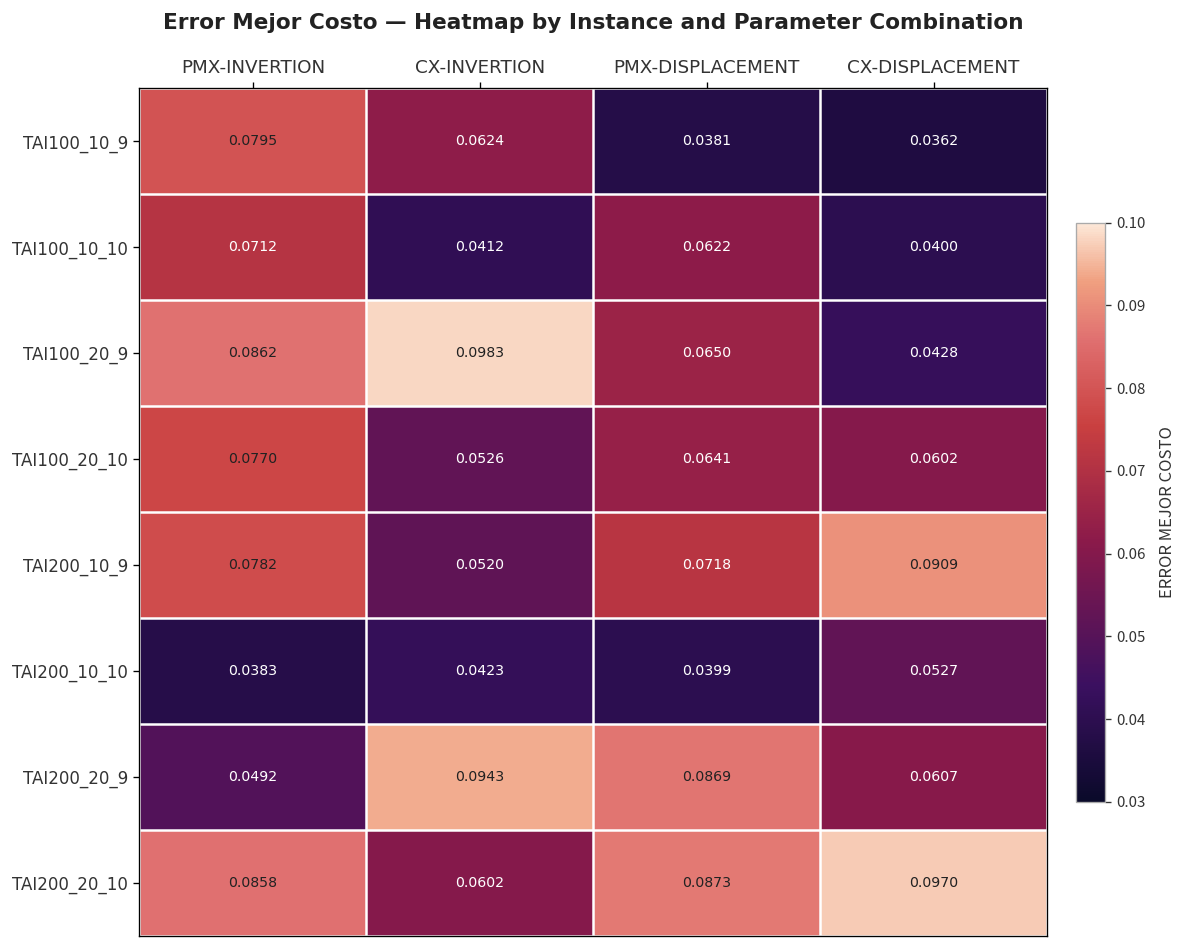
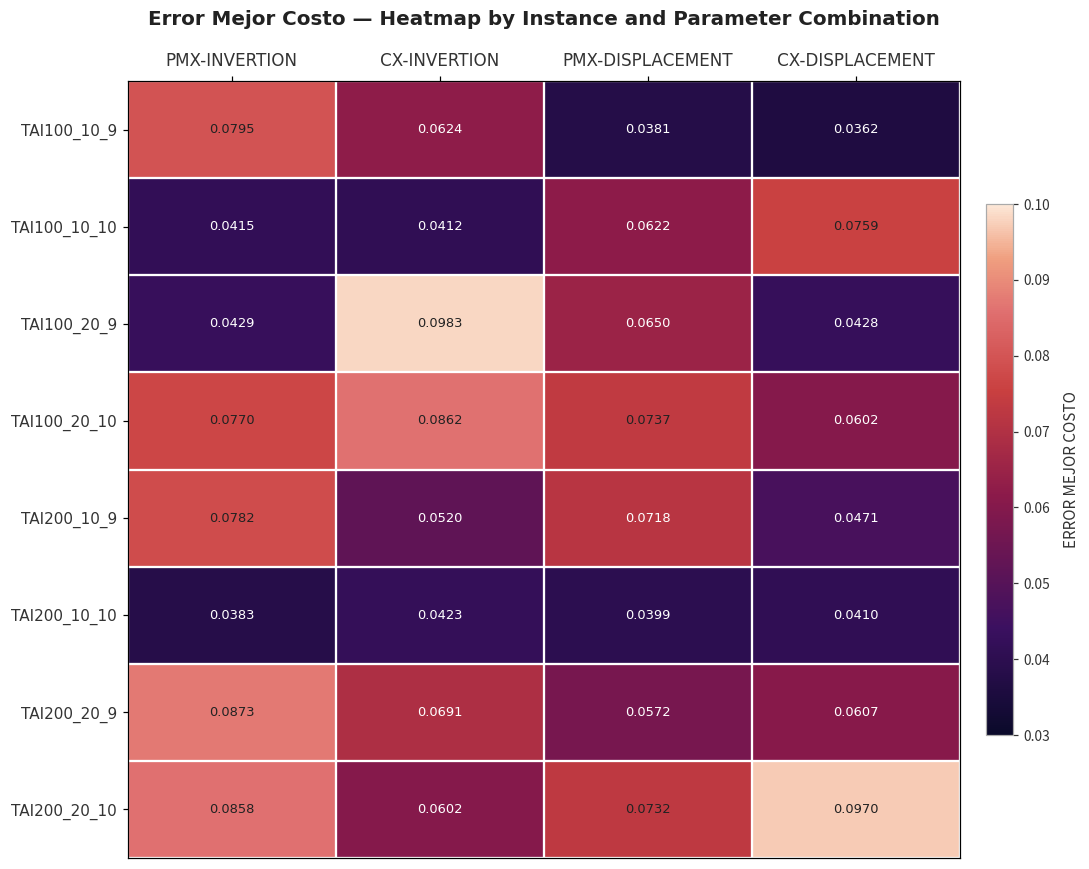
  {
    "TAI100_10_9": {
      "PMX-INVERTION": 0.0795,
      "CX-INVERTION": 0.0624,
      "PMX-DISPLACEMENT": 0.0381,
      "CX-DISPLACEMENT": 0.0362
    },
    "TAI100_10_10": {
-     "PMX-INVERTION": 0.0712,
+     "PMX-INVERTION": 0.0415,
      "CX-INVERTION": 0.0412,
      "PMX-DISPLACEMENT": 0.0622,
-     "CX-DISPLACEMENT": 0.0400
+     "CX-DISPLACEMENT": 0.0759
    },
    "TAI100_20_9": {
-     "PMX-INVERTION": 0.0862,
+     "PMX-INVERTION": 0.0429,
      "CX-INVERTION": 0.0983,
      "PMX-DISPLACEMENT": 0.0650,
      "CX-DISPLACEMENT": 0.0428
    },
    "TAI100_20_10": {
      "PMX-INVERTION": 0.0770,
-     "CX-INVERTION": 0.0526,
-     "PMX-DISPLACEMENT": 0.0641,
+     "CX-INVERTION": 0.0862,
+     "PMX-DISPLACEMENT": 0.0737,
      "CX-DISPLACEMENT": 0.0602
    },
    "TAI200_10_9": {
      "PMX-INVERTION": 0.0782,
      "CX-INVERTION": 0.0520,
      "PMX-DISPLACEMENT": 0.0718,
-     "CX-DISPLACEMENT": 0.0909
+     "CX-DISPLACEMENT": 0.0471
    },
    "TAI200_10_10": {
      "PMX-INVERTION": 0.0383,
      "CX-INVERTION": 0.0423,
      "PMX-DISPLACEMENT": 0.0399,
-     "CX-DISPLACEMENT": 0.0527
+     "CX-DISPLACEMENT": 0.0410
    },
    "TAI200_20_9": {
-     "PMX-INVERTION": 0.0492,
-     "CX-INVERTION": 0.0943,
-     "PMX-DISPLACEMENT": 0.0869,
+     "PMX-INVERTION": 0.0873,
+     "CX-INVERTION": 0.0691,
+     "PMX-DISPLACEMENT": 0.0572,
      "CX-DISPLACEMENT": 0.0607
    },
    "TAI200_20_10": {
      "PMX-INVERTION": 0.0858,
      "CX-INVERTION": 0.0602,
-     "PMX-DISPLACEMENT": 0.0873,
+     "PMX-DISPLACEMENT": 0.0732,
      "CX-DISPLACEMENT": 0.0970
    }
  }
